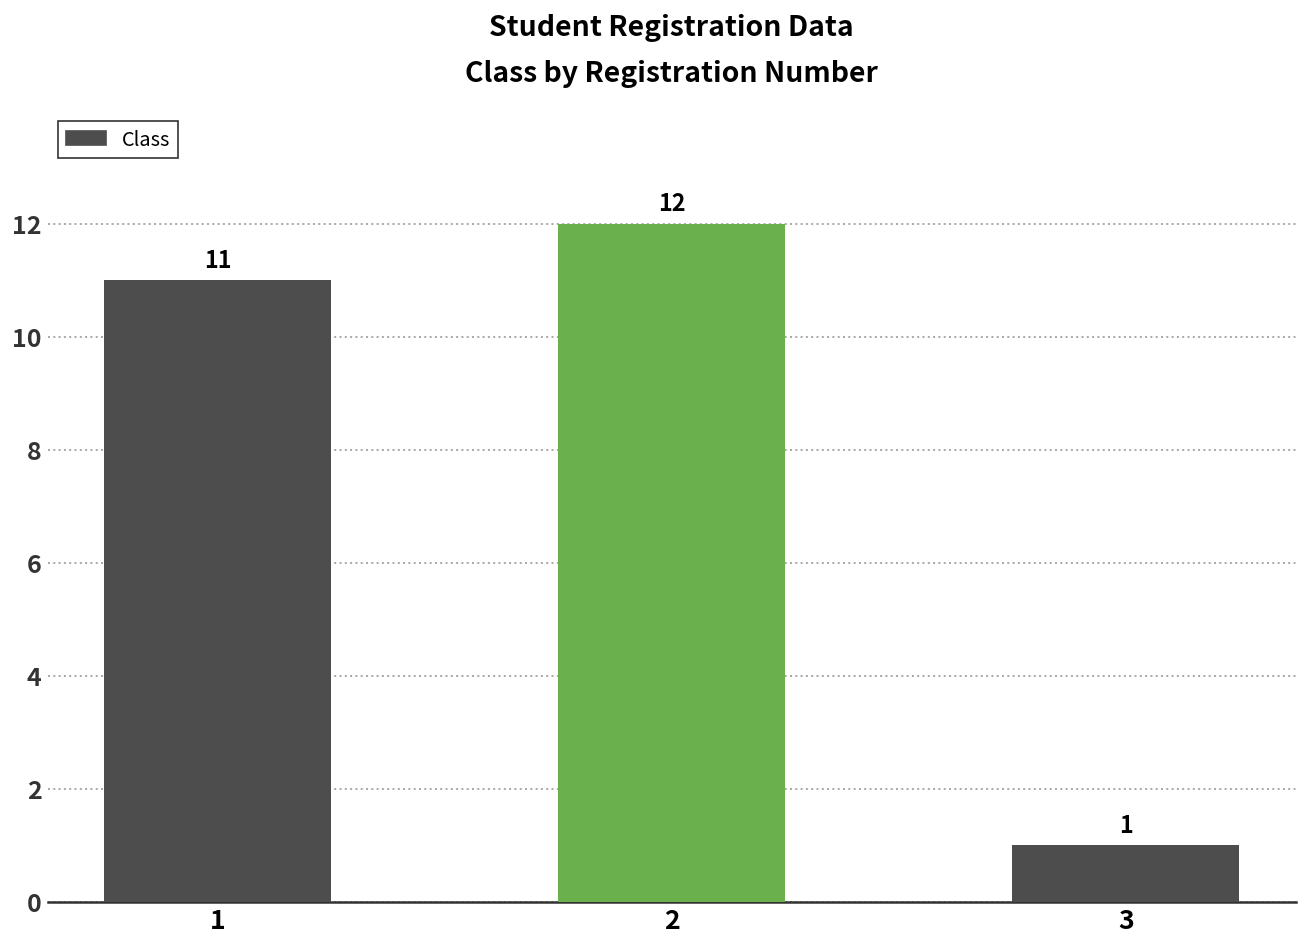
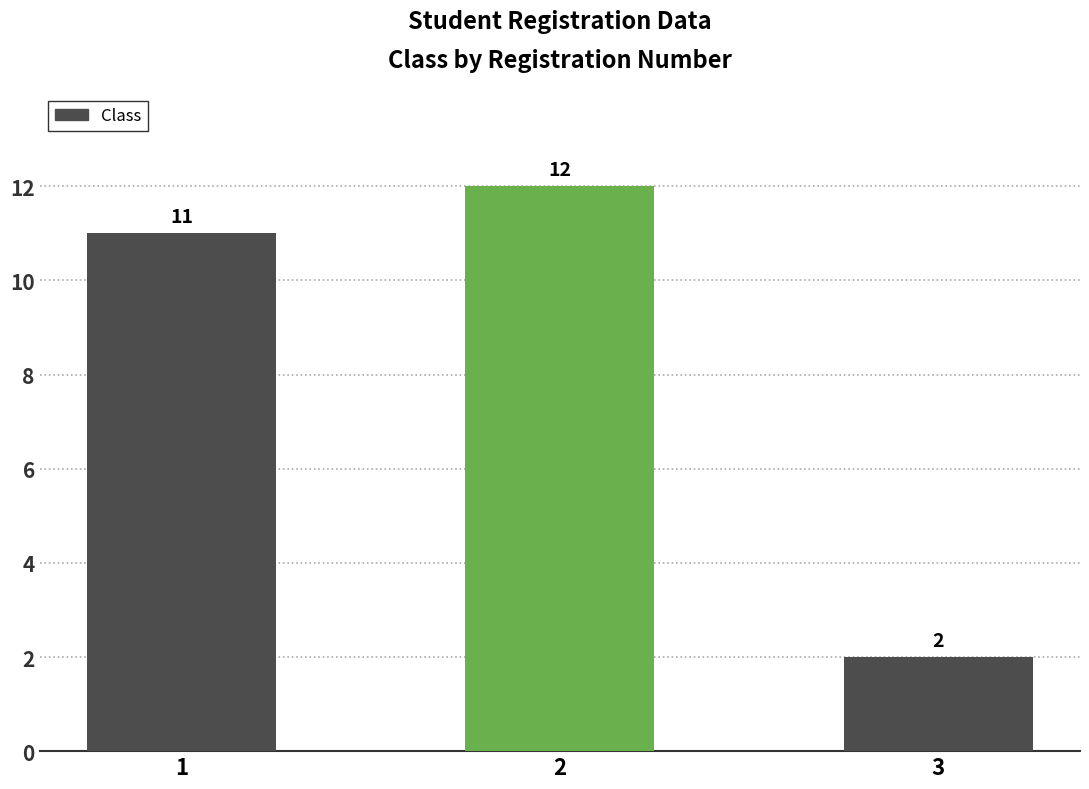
  {
    "1": 11,
    "2": 12,
-   "3": 1
+   "3": 2
  }
